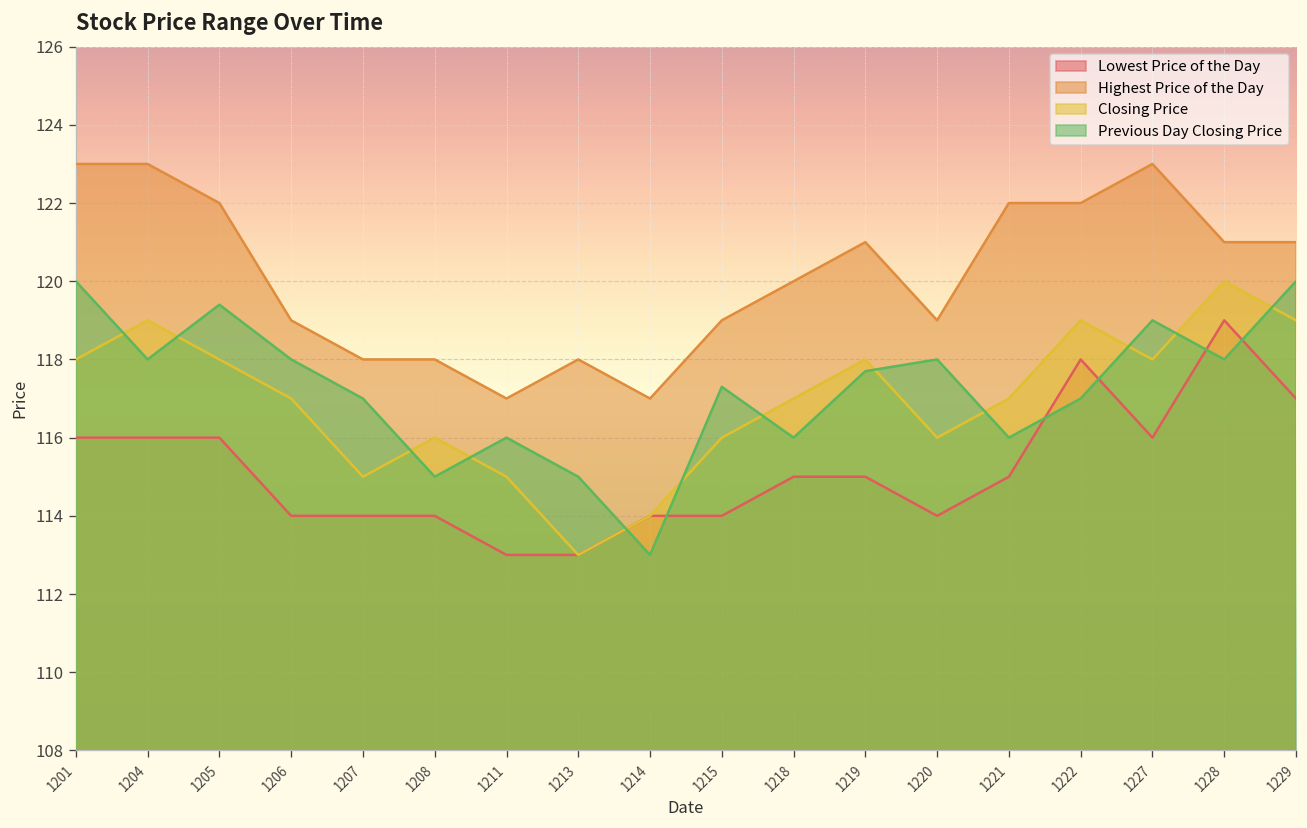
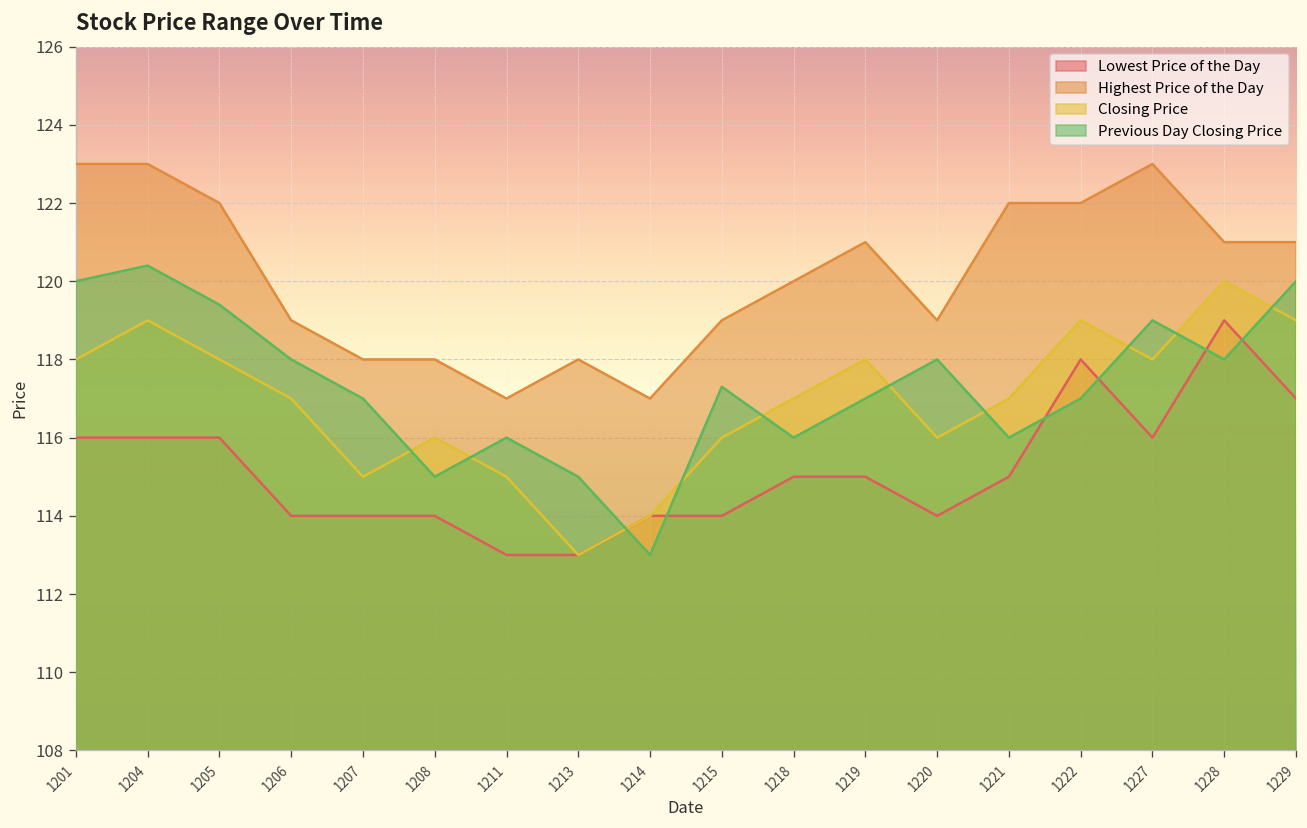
  {
    "Previous Day Closing Price": {
      "1201": 120.0,
-     "1204": 118.0,
+     "1204": 120.4,
      "1205": 119.4,
      "1206": 118.0,
      "1207": 117.0,
      "1208": 115.0,
      "1211": 116.0,
      "1213": 115.0,
      "1214": 113.0,
      "1215": 117.3,
      "1218": 116.0,
-     "1219": 117.7,
+     "1219": 117.0,
      "1220": 118.0,
      "1221": 116.0,
      "1222": 117.0,
      "1227": 119.0,
      "1228": 118.0,
      "1229": 120.0
    }
  }
